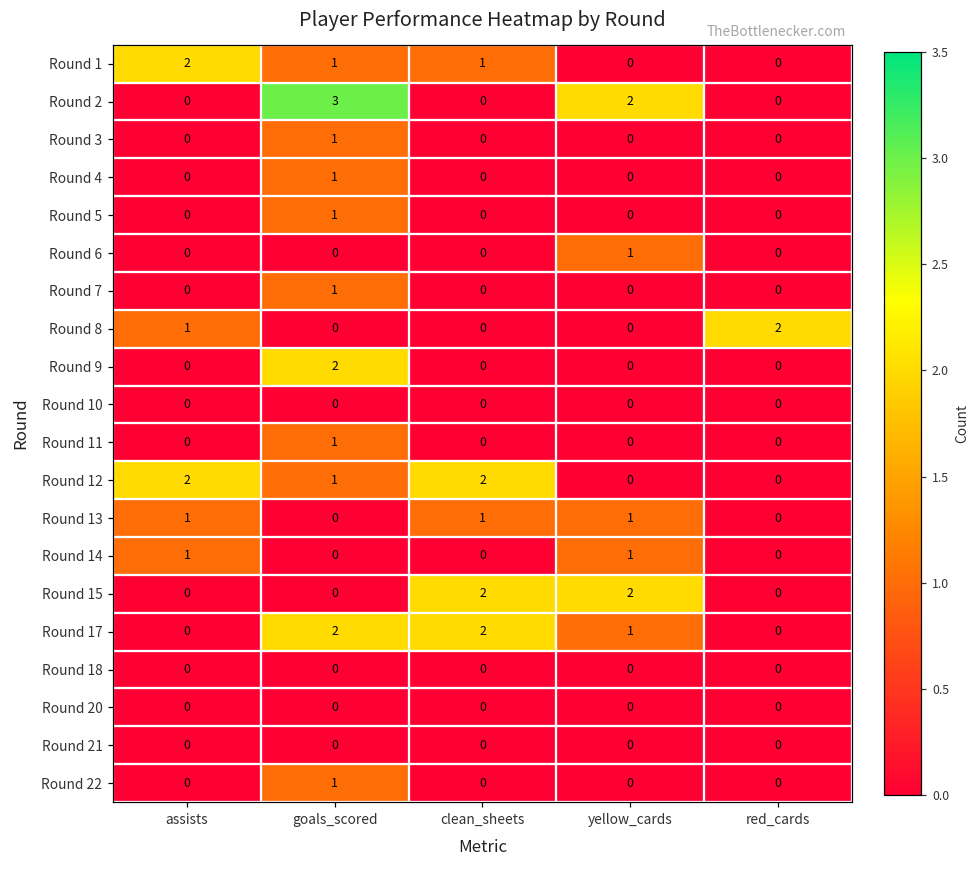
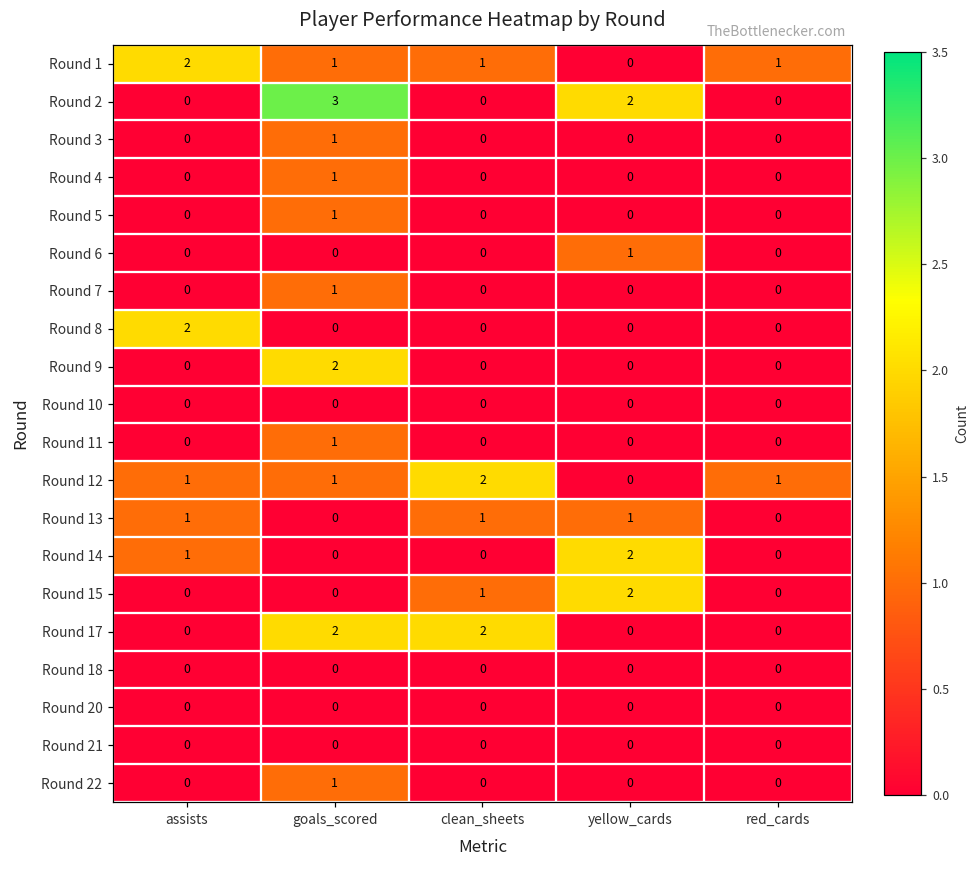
  {
    "Round 1": {
      "assists": 2,
      "goals_scored": 1,
      "clean_sheets": 1,
      "yellow_cards": 0,
-     "red_cards": 0
+     "red_cards": 1
    },
    "Round 2": {
      "assists": 0,
      "goals_scored": 3,
      "clean_sheets": 0,
      "yellow_cards": 2,
      "red_cards": 0
    },
    "Round 3": {
      "assists": 0,
      "goals_scored": 1,
      "clean_sheets": 0,
      "yellow_cards": 0,
      "red_cards": 0
    },
    "Round 4": {
      "assists": 0,
      "goals_scored": 1,
      "clean_sheets": 0,
      "yellow_cards": 0,
      "red_cards": 0
    },
    "Round 5": {
      "assists": 0,
      "goals_scored": 1,
      "clean_sheets": 0,
      "yellow_cards": 0,
      "red_cards": 0
    },
    "Round 6": {
      "assists": 0,
      "goals_scored": 0,
      "clean_sheets": 0,
      "yellow_cards": 1,
      "red_cards": 0
    },
    "Round 7": {
      "assists": 0,
      "goals_scored": 1,
      "clean_sheets": 0,
      "yellow_cards": 0,
      "red_cards": 0
    },
    "Round 8": {
-     "assists": 1,
+     "assists": 2,
      "goals_scored": 0,
      "clean_sheets": 0,
      "yellow_cards": 0,
-     "red_cards": 2
+     "red_cards": 0
    },
    "Round 9": {
      "assists": 0,
      "goals_scored": 2,
      "clean_sheets": 0,
      "yellow_cards": 0,
      "red_cards": 0
    },
    "Round 10": {
      "assists": 0,
      "goals_scored": 0,
      "clean_sheets": 0,
      "yellow_cards": 0,
      "red_cards": 0
    },
    "Round 11": {
      "assists": 0,
      "goals_scored": 1,
      "clean_sheets": 0,
      "yellow_cards": 0,
      "red_cards": 0
    },
    "Round 12": {
-     "assists": 2,
+     "assists": 1,
      "goals_scored": 1,
      "clean_sheets": 2,
      "yellow_cards": 0,
-     "red_cards": 0
+     "red_cards": 1
    },
    "Round 13": {
      "assists": 1,
      "goals_scored": 0,
      "clean_sheets": 1,
      "yellow_cards": 1,
      "red_cards": 0
    },
    "Round 14": {
      "assists": 1,
      "goals_scored": 0,
      "clean_sheets": 0,
-     "yellow_cards": 1,
+     "yellow_cards": 2,
      "red_cards": 0
    },
    "Round 15": {
      "assists": 0,
      "goals_scored": 0,
-     "clean_sheets": 2,
+     "clean_sheets": 1,
      "yellow_cards": 2,
      "red_cards": 0
    },
    "Round 17": {
      "assists": 0,
      "goals_scored": 2,
      "clean_sheets": 2,
-     "yellow_cards": 1,
+     "yellow_cards": 0,
      "red_cards": 0
    },
    "Round 18": {
      "assists": 0,
      "goals_scored": 0,
      "clean_sheets": 0,
      "yellow_cards": 0,
      "red_cards": 0
    },
    "Round 20": {
      "assists": 0,
      "goals_scored": 0,
      "clean_sheets": 0,
      "yellow_cards": 0,
      "red_cards": 0
    },
    "Round 21": {
      "assists": 0,
      "goals_scored": 0,
      "clean_sheets": 0,
      "yellow_cards": 0,
      "red_cards": 0
    },
    "Round 22": {
      "assists": 0,
      "goals_scored": 1,
      "clean_sheets": 0,
      "yellow_cards": 0,
      "red_cards": 0
    }
  }
